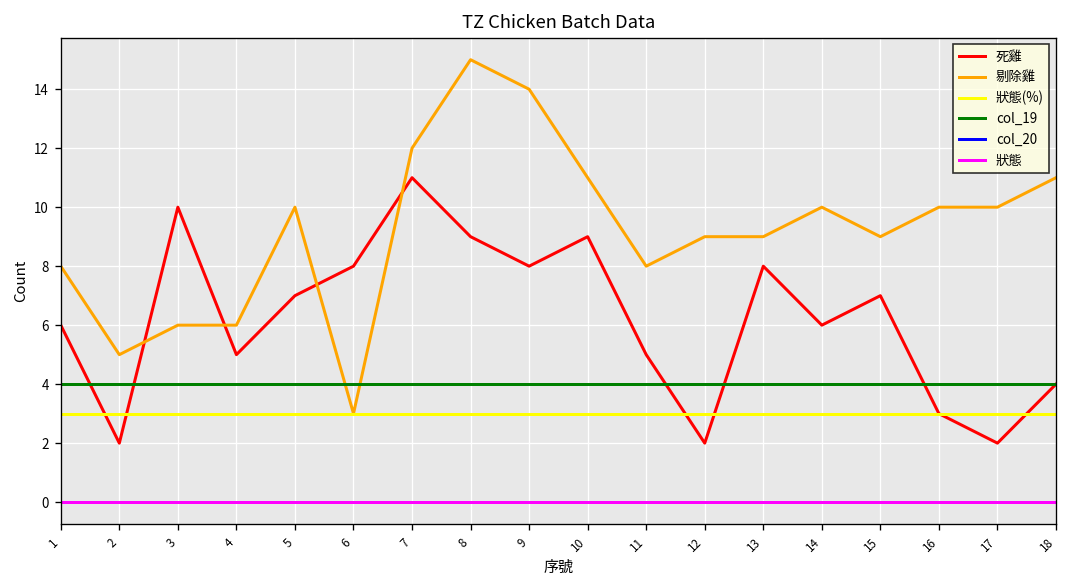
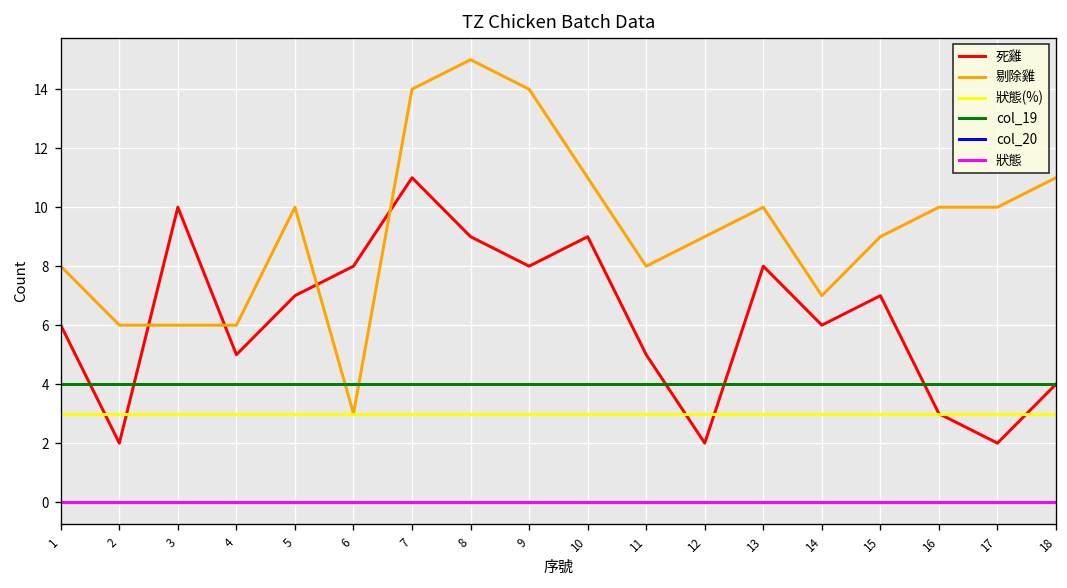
  {
    "死雞": {
      "1": 6,
      "2": 2,
      "3": 10,
      "4": 5,
      "5": 7,
      "6": 8,
      "7": 11,
      "8": 9,
      "9": 8,
      "10": 9,
      "11": 5,
      "12": 2,
      "13": 8,
      "14": 6,
      "15": 7,
      "17": 2
    },
    "剔除雞": {
      "1": 8,
-     "2": 5,
+     "2": 6,
      "3": 6,
      "4": 6,
      "5": 10,
-     "7": 12,
+     "7": 14,
      "8": 15,
      "9": 14,
      "10": 11,
      "11": 8,
      "12": 9,
-     "13": 9,
-     "14": 10,
+     "13": 10,
+     "14": 7,
      "15": 9,
      "16": 10,
      "17": 10,
      "18": 11
    },
    "狀態(%)": {
      "1": 3,
      "2": 3,
      "3": 3,
      "4": 3,
      "5": 3,
      "7": 3,
      "8": 3,
      "9": 3,
      "10": 3,
      "11": 3,
      "12": 3,
      "13": 3,
      "14": 3,
      "15": 3,
      "17": 3,
      "18": 3
    },
    "col_19": {
      "1": 4,
      "2": 4,
      "3": 4,
      "4": 4,
      "5": 4,
      "6": 4,
      "7": 4,
      "8": 4,
      "9": 4,
      "10": 4,
      "11": 4,
      "12": 4,
      "13": 4,
      "14": 4,
      "15": 4,
      "16": 4,
      "17": 4
    },
    "狀態": {
      "1": 0,
      "2": 0,
      "3": 0,
      "4": 0,
      "5": 0,
      "6": 0,
      "7": 0,
      "8": 0,
      "9": 0,
      "10": 0,
      "11": 0,
      "12": 0,
      "13": 0,
      "14": 0,
      "15": 0,
      "16": 0,
      "17": 0,
      "18": 0
    }
  }
